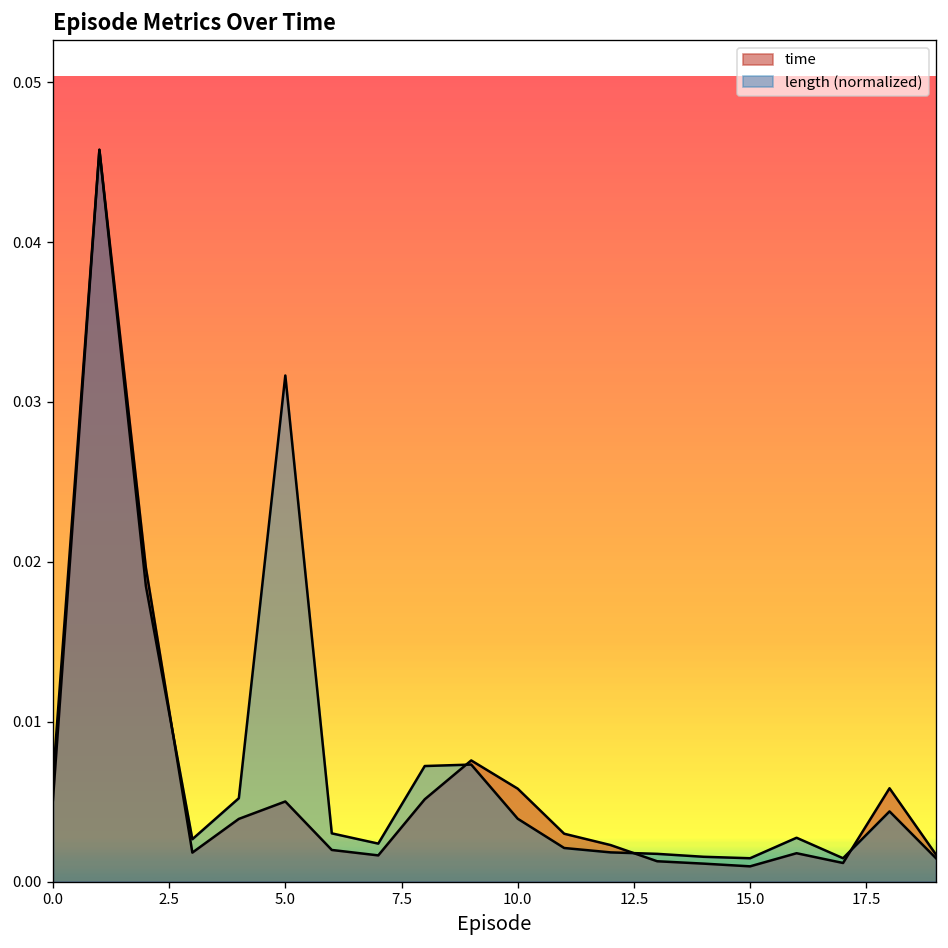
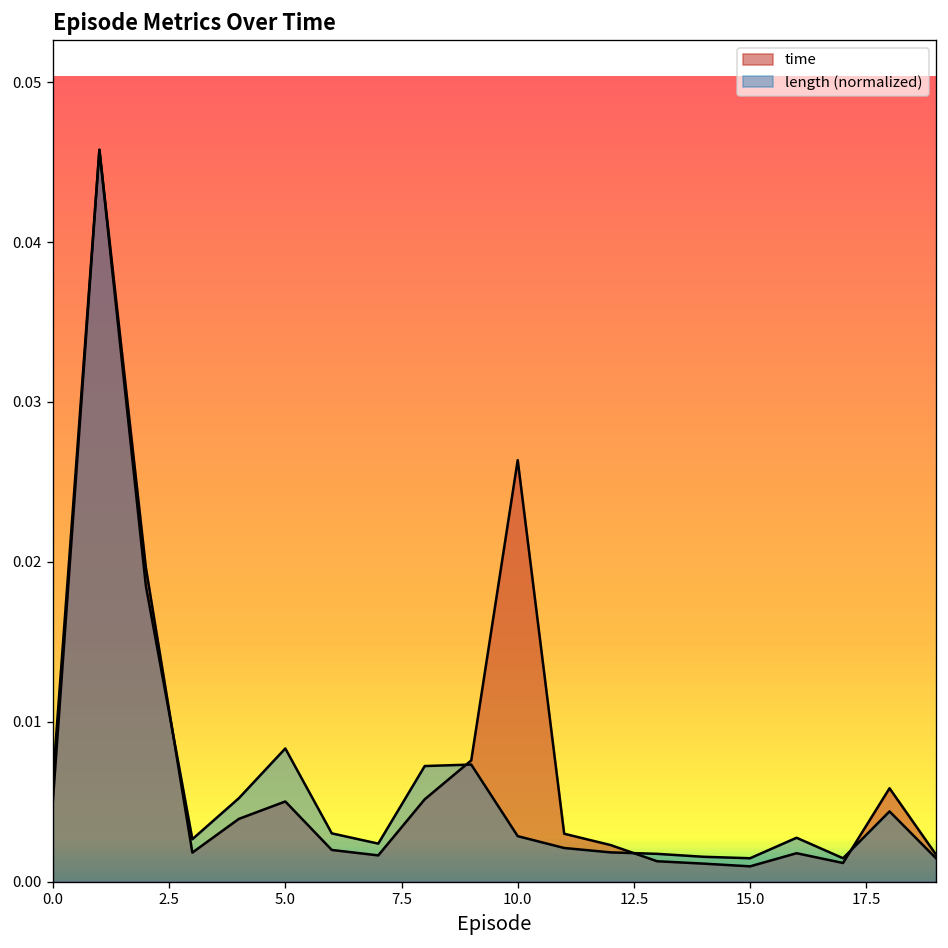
  {
    "time": {
      "0.0": 0.0051,
      "5.0": 0.0050,
-     "10.0": 0.0058,
+     "10.0": 0.0264,
      "15.0": 0.0010
    },
    "length (normalized)": {
      "0.0": 0.0064,
-     "5.0": 0.0317,
-     "10.0": 0.0039,
+     "5.0": 0.0083,
+     "10.0": 0.0028,
      "15.0": 0.0015
    }
  }
